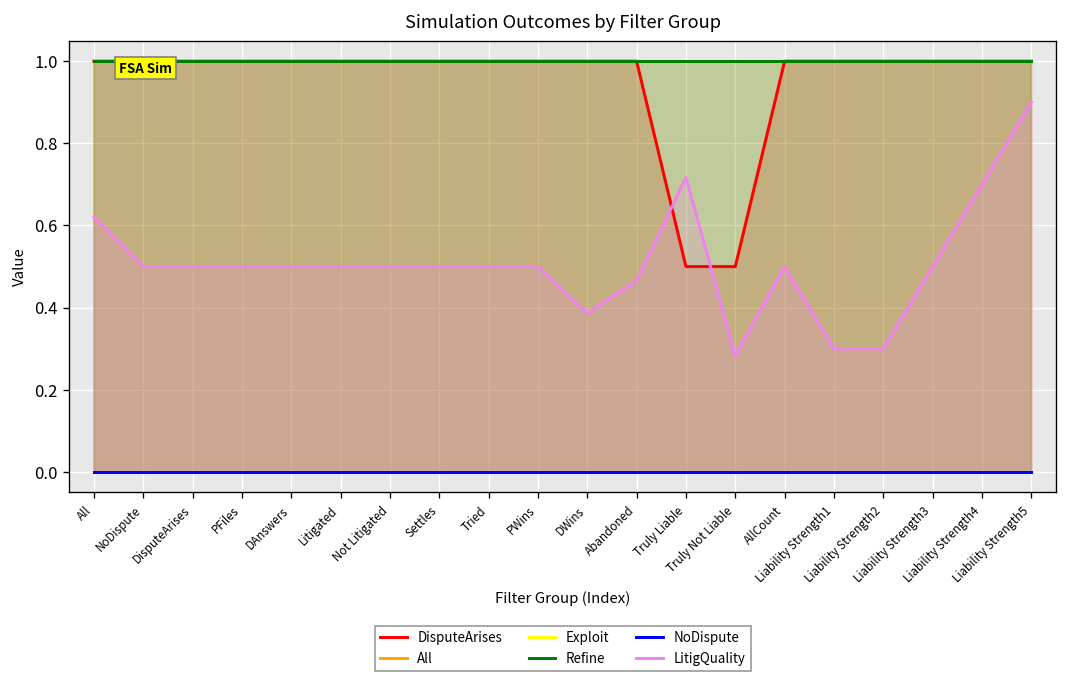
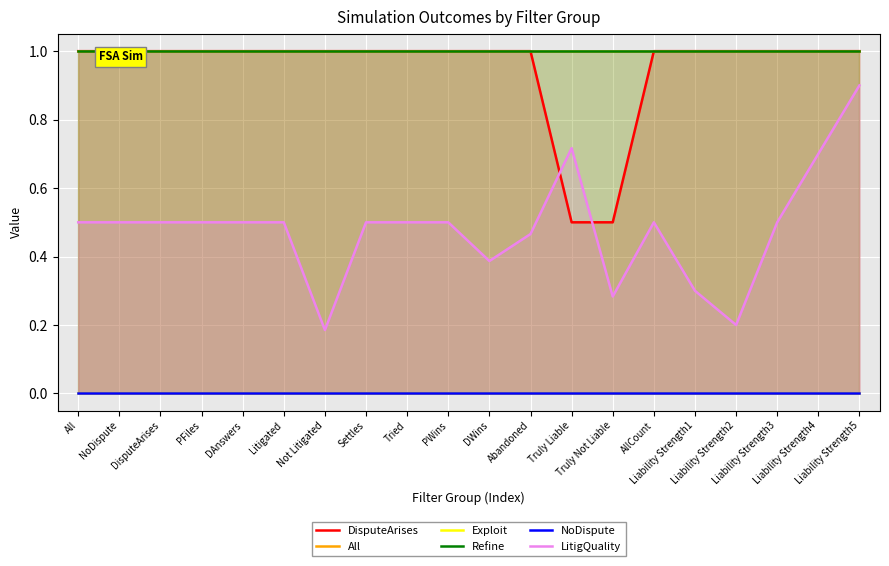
  {
    "DisputeArises": {
      "Truly Liable": 0.50,
      "Truly Not Liable": 0.50
    },
    "Refine": {
      "Truly Liable": 1.00,
      "Truly Not Liable": 1.00
    },
    "NoDispute": {
      "All": 0.00,
      "NoDispute": 0.00,
      "DisputeArises": 0.00,
      "PFiles": 0.00,
      "DAnswers": 0.00,
      "Litigated": 0.00,
      "Not Litigated": 0.00,
      "Settles": 0.00,
      "Tried": 0.00,
      "PWins": 0.00,
      "DWins": 0.00,
      "Abandoned": 0.00,
      "Truly Liable": 0.00,
      "Truly Not Liable": 0.00,
      "AllCount": 0.00,
      "Liability Strength1": 0.00,
      "Liability Strength2": 0.00,
      "Liability Strength3": 0.00,
      "Liability Strength4": 0.00,
      "Liability Strength5": 0.00
    },
    "LitigQuality": {
-     "All": 0.62,
+     "All": 0.50,
      "NoDispute": 0.50,
      "DisputeArises": 0.50,
      "PFiles": 0.50,
      "DAnswers": 0.50,
      "Litigated": 0.50,
-     "Not Litigated": 0.50,
+     "Not Litigated": 0.19,
      "Settles": 0.50,
      "Tried": 0.50,
      "PWins": 0.50,
      "DWins": 0.39,
      "Abandoned": 0.47,
      "Truly Liable": 0.72,
      "Truly Not Liable": 0.28,
      "AllCount": 0.50,
      "Liability Strength1": 0.30,
-     "Liability Strength2": 0.3,
+     "Liability Strength2": 0.2,
      "Liability Strength3": 0.50,
      "Liability Strength4": 0.70,
      "Liability Strength5": 0.90
    }
  }
